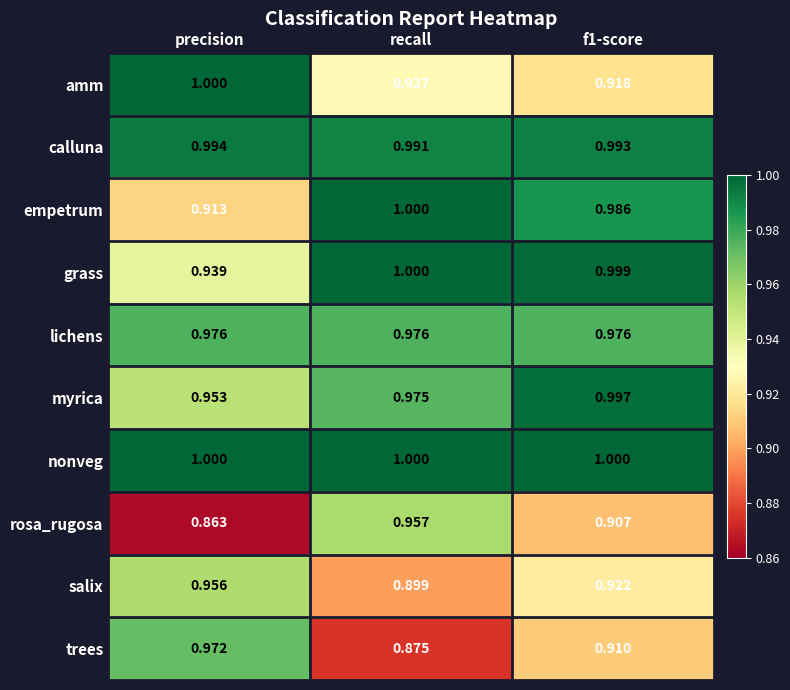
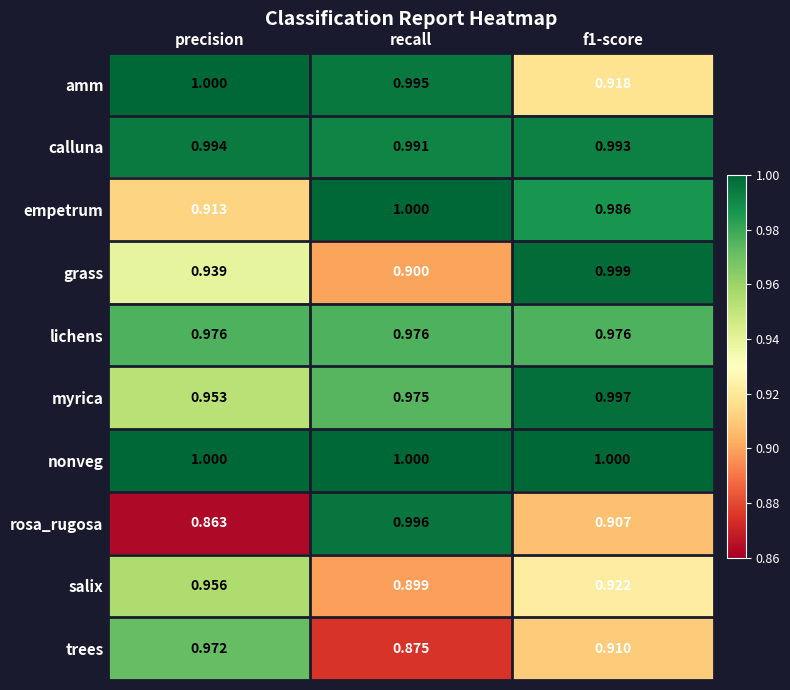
  {
    "amm": {
      "precision": 1.000,
-     "recall": 0.927,
+     "recall": 0.995,
      "f1-score": 0.918
    },
    "calluna": {
      "precision": 0.994,
      "recall": 0.991,
      "f1-score": 0.993
    },
    "empetrum": {
      "precision": 0.913,
      "recall": 1.000,
      "f1-score": 0.986
    },
    "grass": {
      "precision": 0.939,
-     "recall": 1.000,
+     "recall": 0.900,
      "f1-score": 0.999
    },
    "lichens": {
      "precision": 0.976,
      "recall": 0.976,
      "f1-score": 0.976
    },
    "myrica": {
      "precision": 0.953,
      "recall": 0.975,
      "f1-score": 0.997
    },
    "nonveg": {
      "precision": 1.000,
      "recall": 1.000,
      "f1-score": 1.000
    },
    "rosa_rugosa": {
      "precision": 0.863,
-     "recall": 0.957,
+     "recall": 0.996,
      "f1-score": 0.907
    },
    "salix": {
      "precision": 0.956,
      "recall": 0.899,
      "f1-score": 0.922
    },
    "trees": {
      "precision": 0.972,
      "recall": 0.875,
      "f1-score": 0.910
    }
  }
